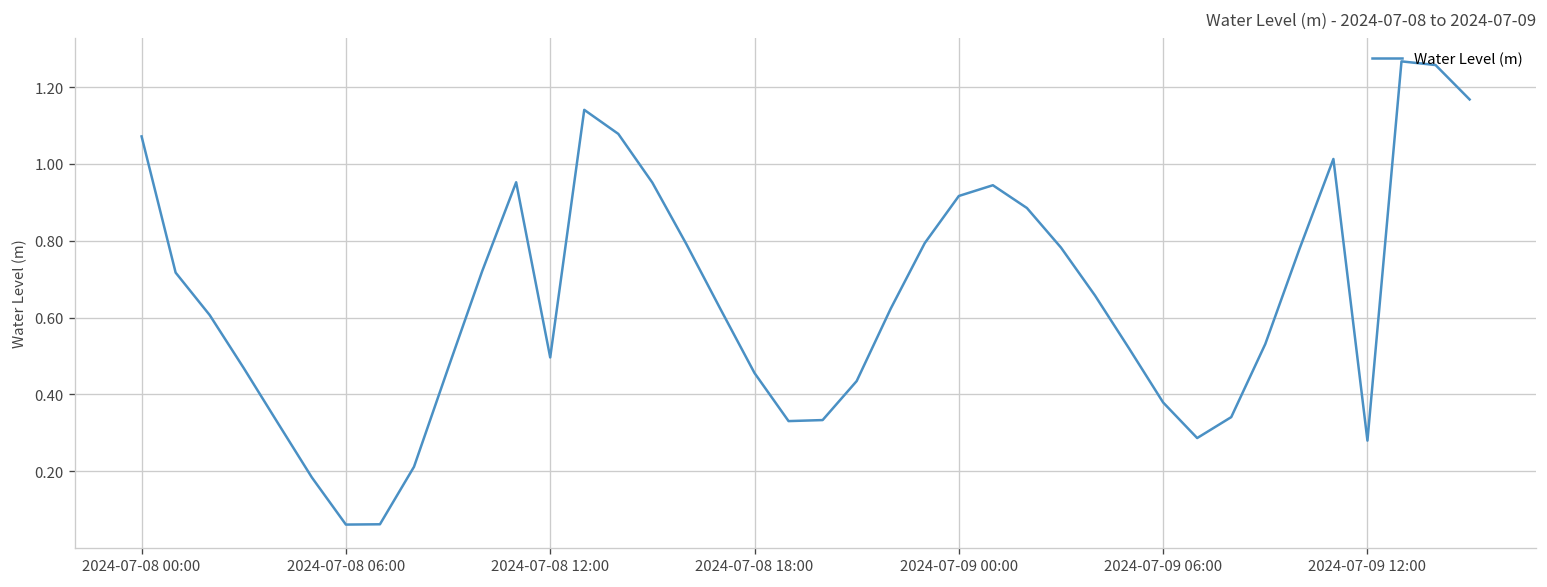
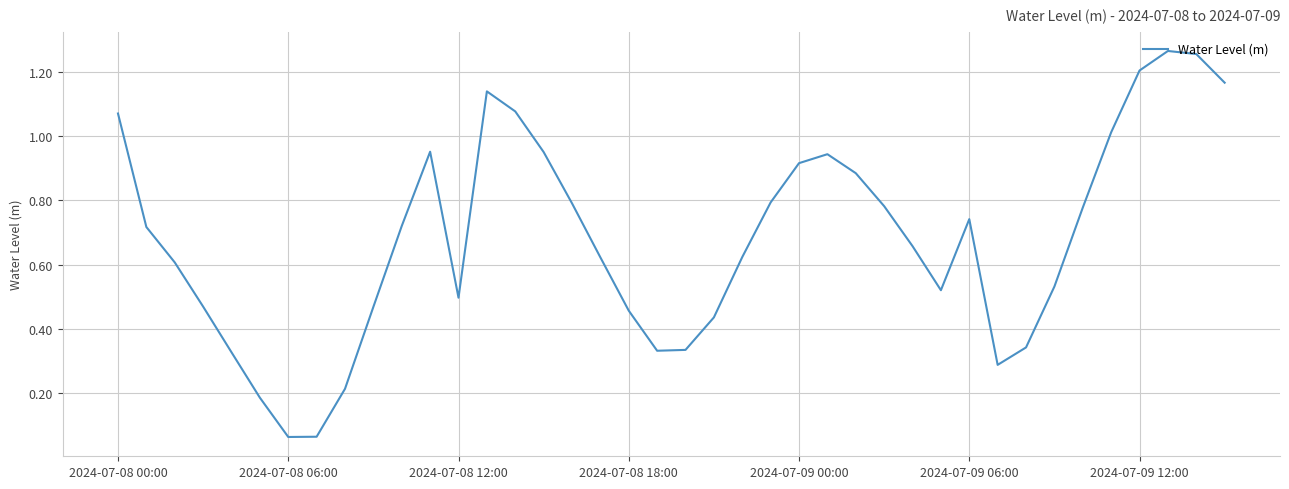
  {
    "2024-07-08 00:00": 1.07,
    "2024-07-08 06:00": 0.06,
    "2024-07-08 12:00": 0.50,
    "2024-07-08 18:00": 0.46,
    "2024-07-09 00:00": 0.92,
-   "2024-07-09 06:00": 0.38,
-   "2024-07-09 12:00": 0.28
+   "2024-07-09 06:00": 0.74,
+   "2024-07-09 12:00": 1.21
  }
